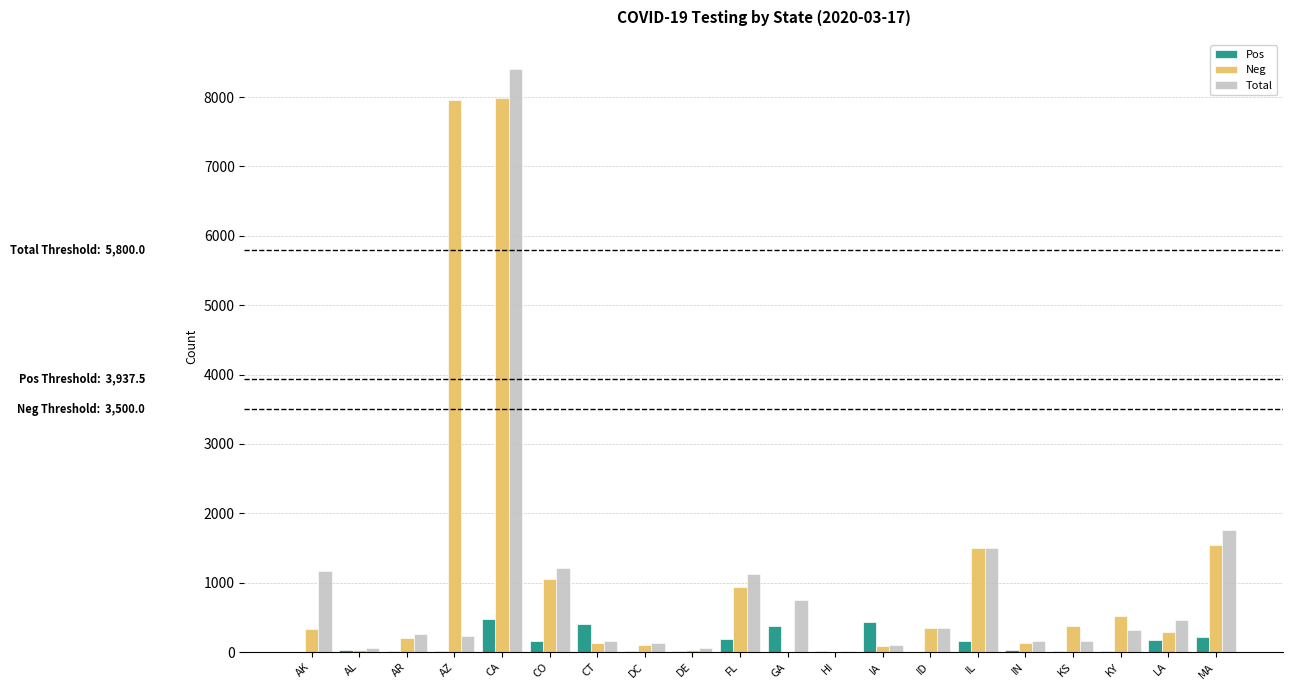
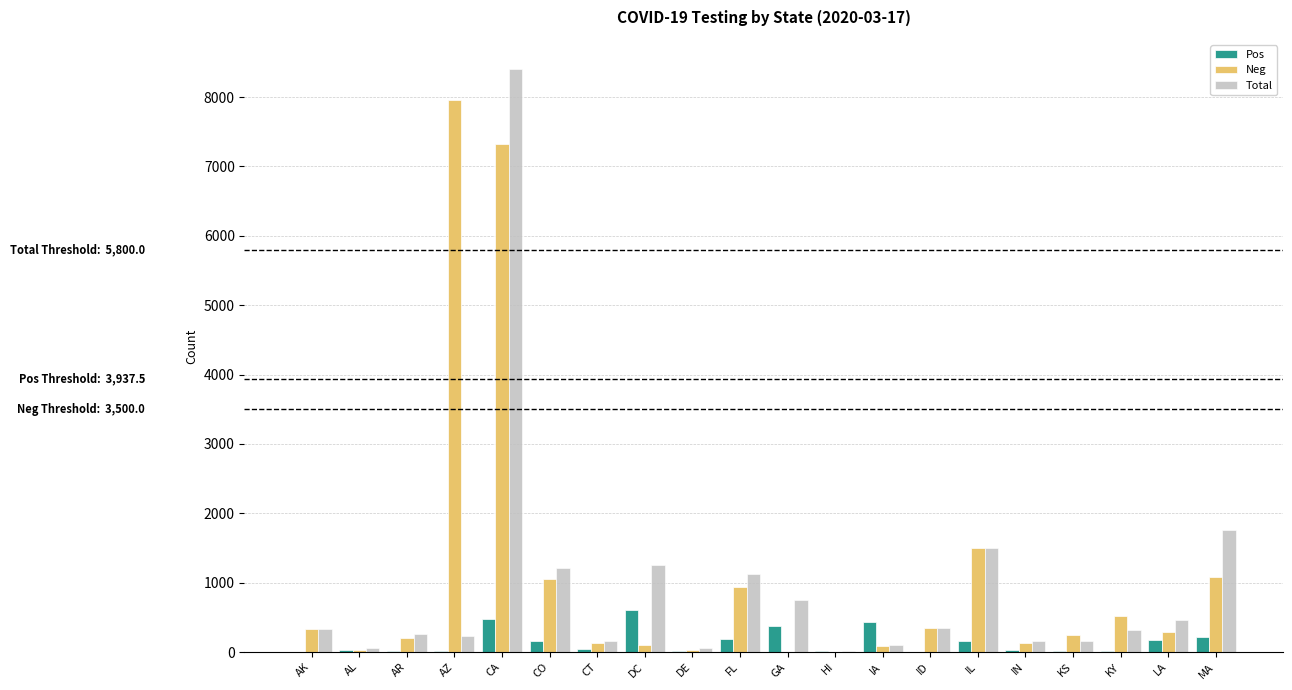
  {
    "Pos": {
      "CA": 500,
      "CO": 200,
-     "CT": 400,
-     "DC": 0,
+     "CT": 0,
+     "DC": 600,
      "FL": 200,
      "GA": 400,
      "IA": 400,
      "IL": 200,
      "LA": 200,
      "MA": 200
    },
    "Neg": {
      "AK": 300,
      "AR": 200,
      "AZ": 8000,
-     "CA": 8000,
+     "CA": 7300,
      "CO": 1100,
      "CT": 100,
      "DC": 100,
      "FL": 900,
      "GA": 0,
      "HI": 0,
      "IA": 100,
      "ID": 300,
      "IL": 1500,
      "IN": 100,
-     "KS": 400,
+     "KS": 200,
      "KY": 500,
      "LA": 300,
-     "MA": 1500
+     "MA": 1100
    },
    "Total": {
-     "AK": 1200,
+     "AK": 300,
      "AL": 100,
      "AR": 300,
      "AZ": 200,
      "CA": 8400,
      "CO": 1200,
      "CT": 200,
-     "DC": 100,
+     "DC": 1300,
      "DE": 100,
      "FL": 1100,
      "GA": 700,
      "IA": 100,
      "ID": 400,
      "IL": 1500,
      "IN": 200,
      "KS": 200,
      "KY": 300,
      "LA": 500,
      "MA": 1800
    }
  }
